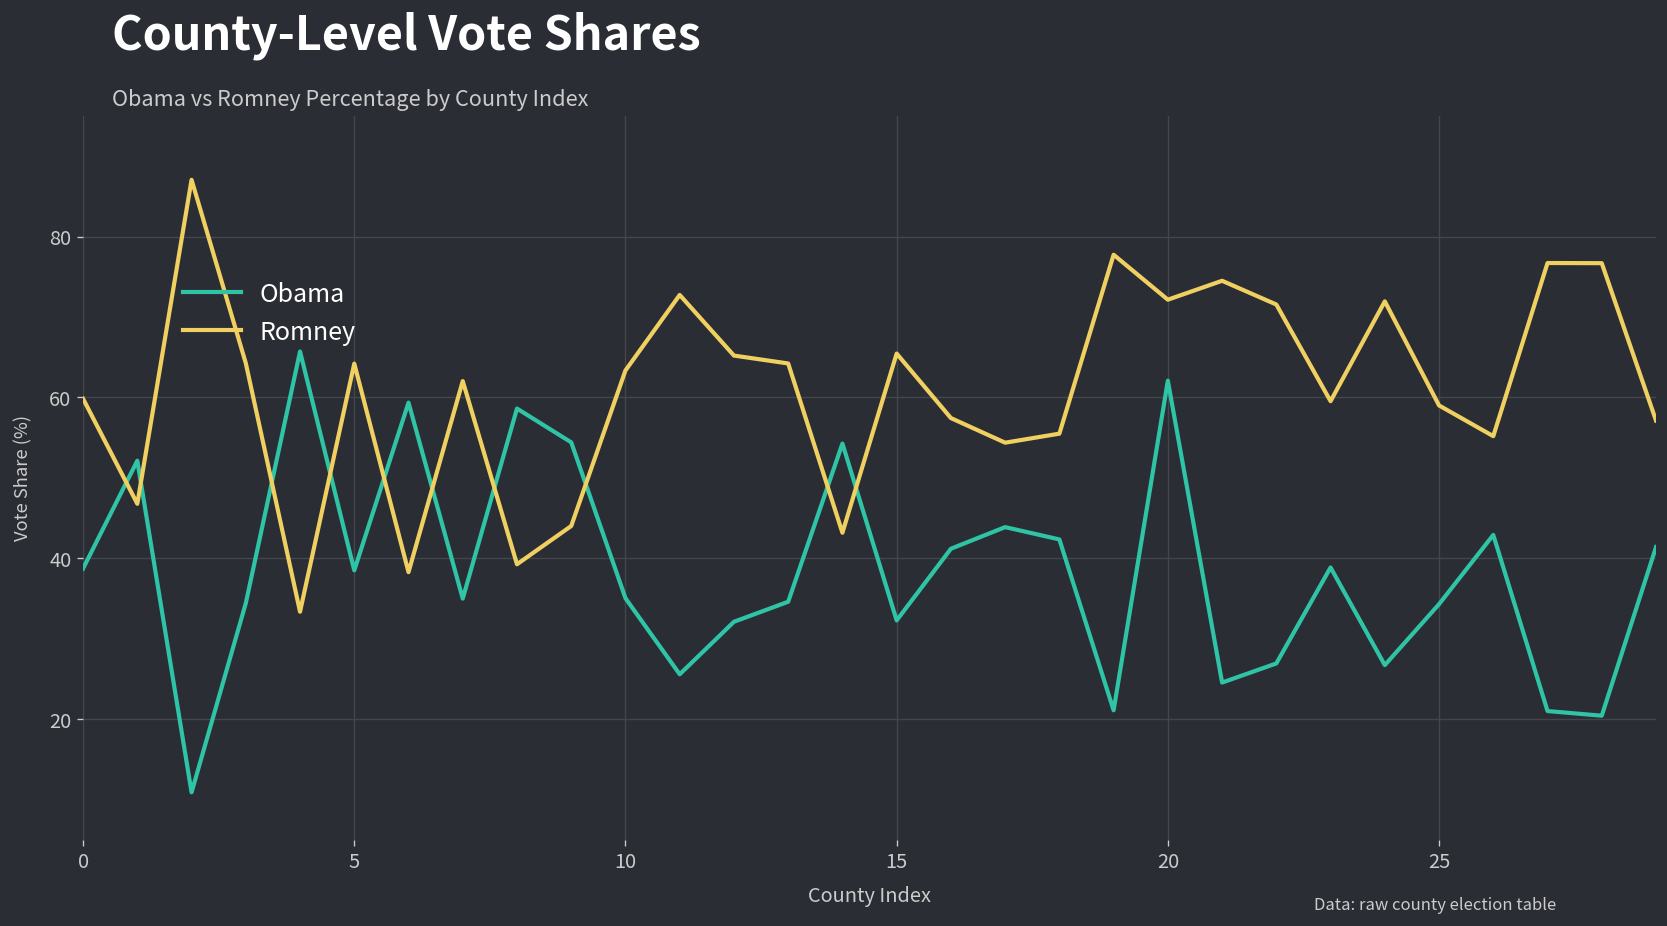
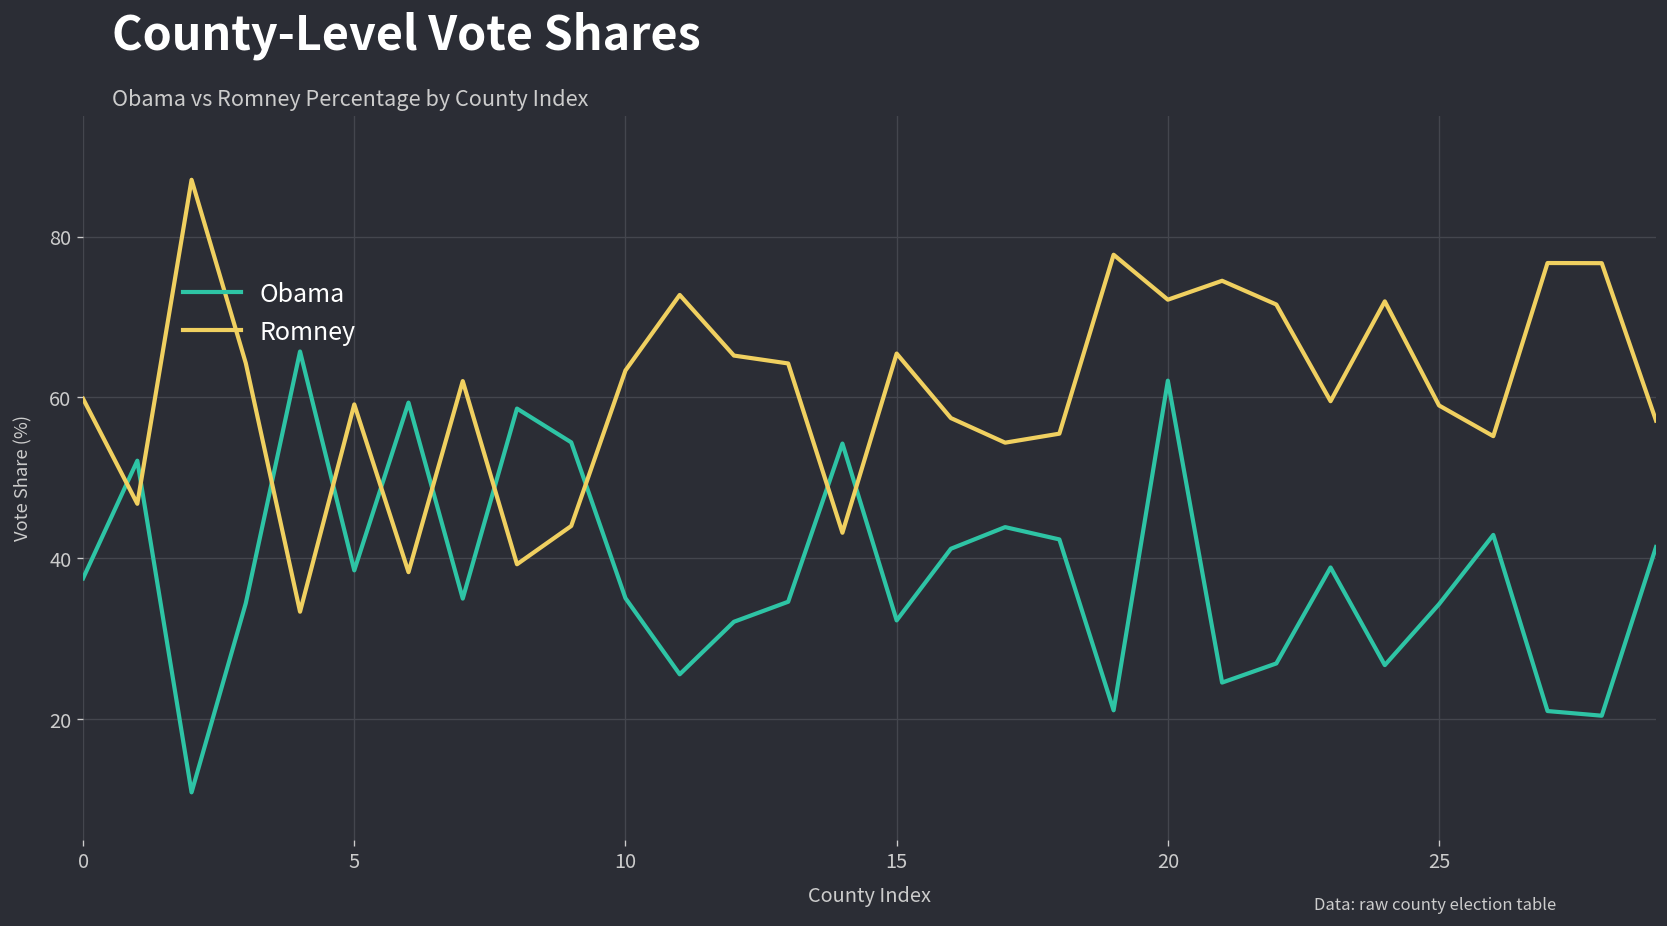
  {
    "Obama": {
-     "0": 39,
+     "0": 38,
      "5": 39,
      "10": 35,
      "15": 32,
      "20": 62,
      "25": 34
    },
    "Romney": {
      "0": 60,
-     "5": 64,
+     "5": 59,
      "10": 63,
      "15": 65,
      "20": 72,
      "25": 59
    }
  }
